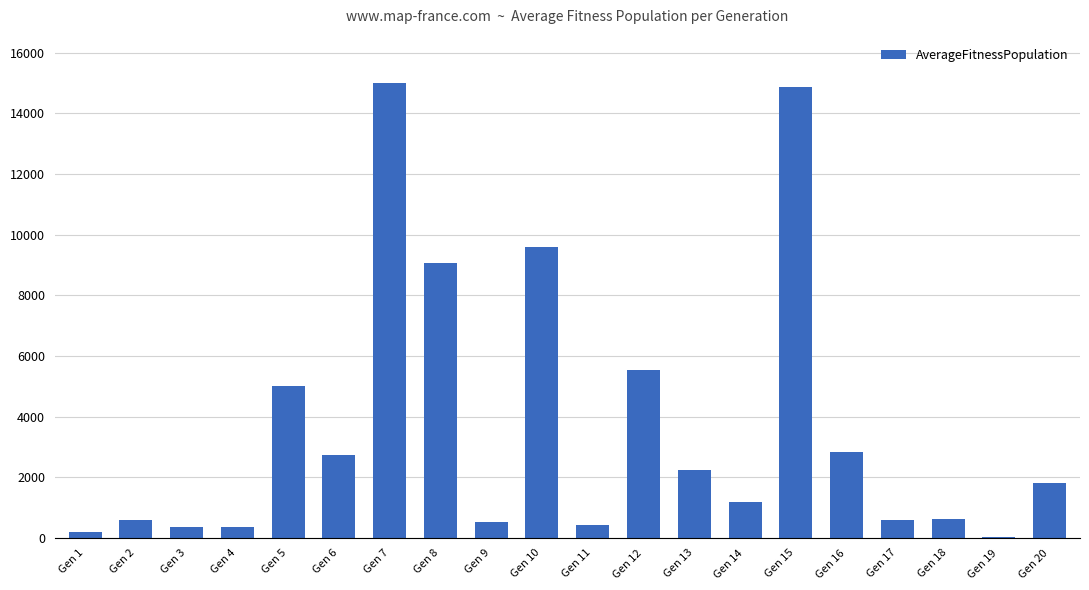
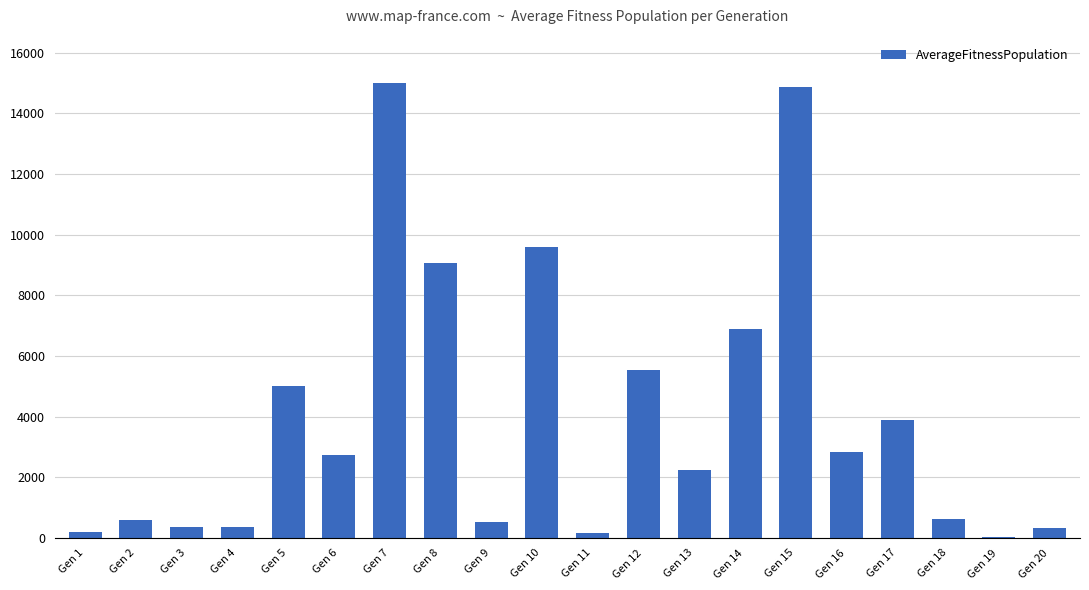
  {
    "Gen 1": 200,
    "Gen 2": 600,
    "Gen 3": 400,
    "Gen 4": 400,
    "Gen 5": 5000,
    "Gen 6": 2700,
    "Gen 7": 15000,
    "Gen 8": 9100,
    "Gen 9": 500,
    "Gen 10": 9600,
-   "Gen 11": 400,
+   "Gen 11": 100,
    "Gen 12": 5500,
    "Gen 13": 2300,
-   "Gen 14": 1200,
+   "Gen 14": 6900,
    "Gen 15": 14900,
    "Gen 16": 2800,
-   "Gen 17": 600,
+   "Gen 17": 3900,
    "Gen 18": 600,
-   "Gen 20": 1800
+   "Gen 20": 300
  }
